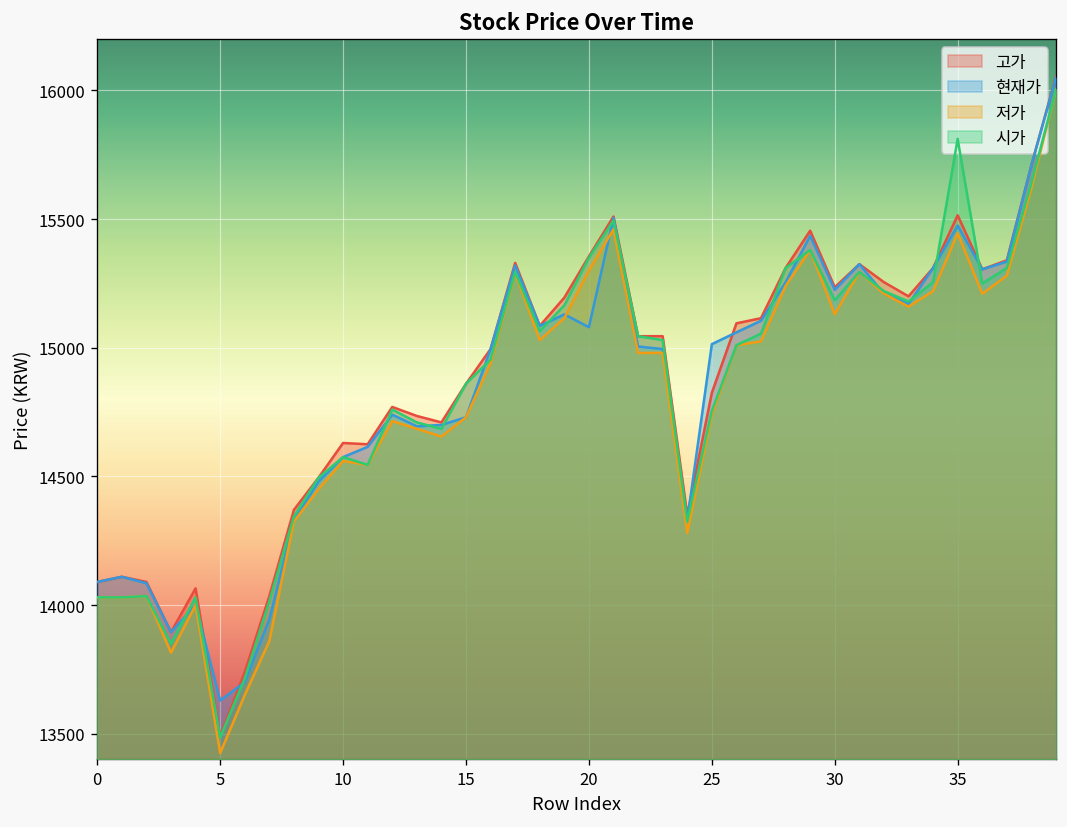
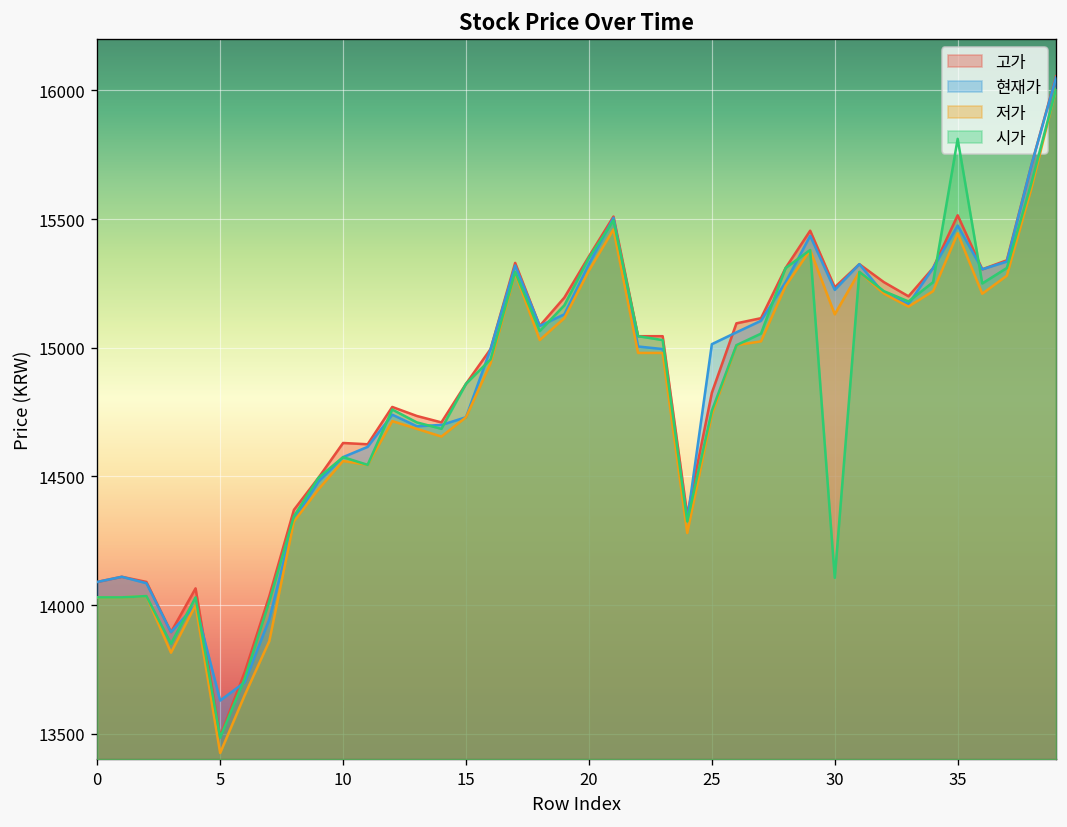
  {
    "현재가": {
      "5": 13630,
-     "20": 15080,
+     "20": 15330,
      "25": 15010,
      "35": 15480
    },
    "시가": {
      "25": 14760,
-     "30": 15190
+     "30": 14110
    }
  }
